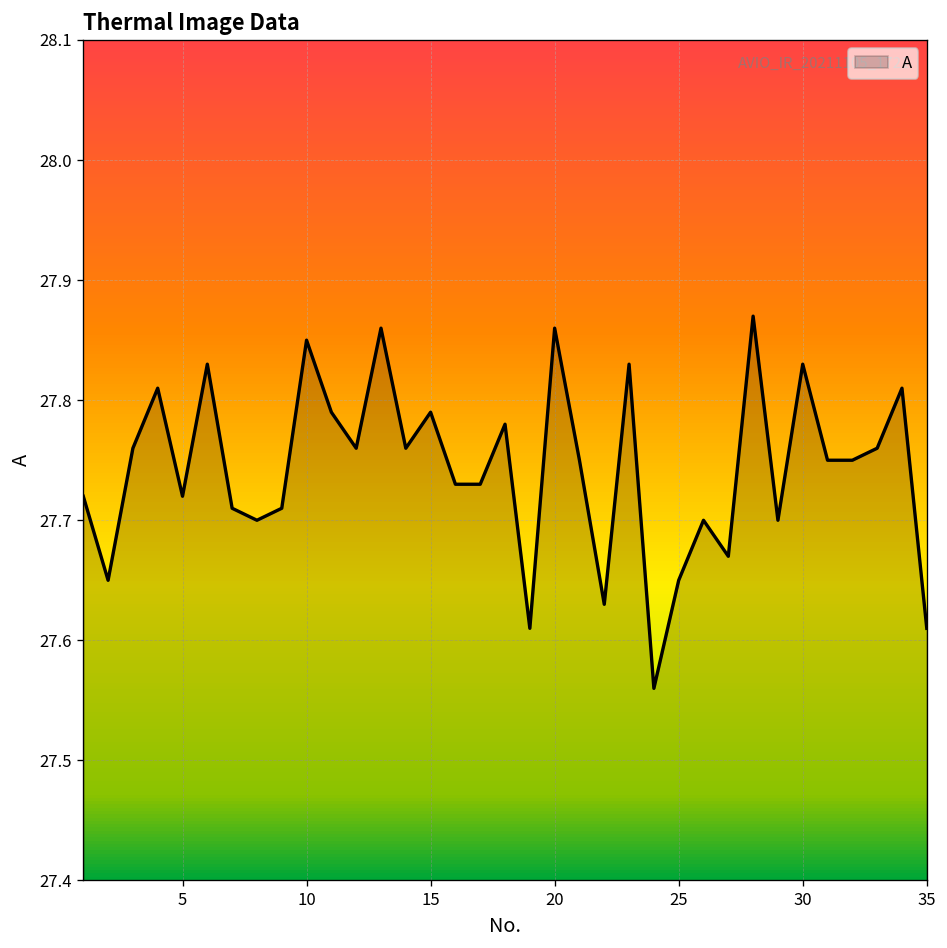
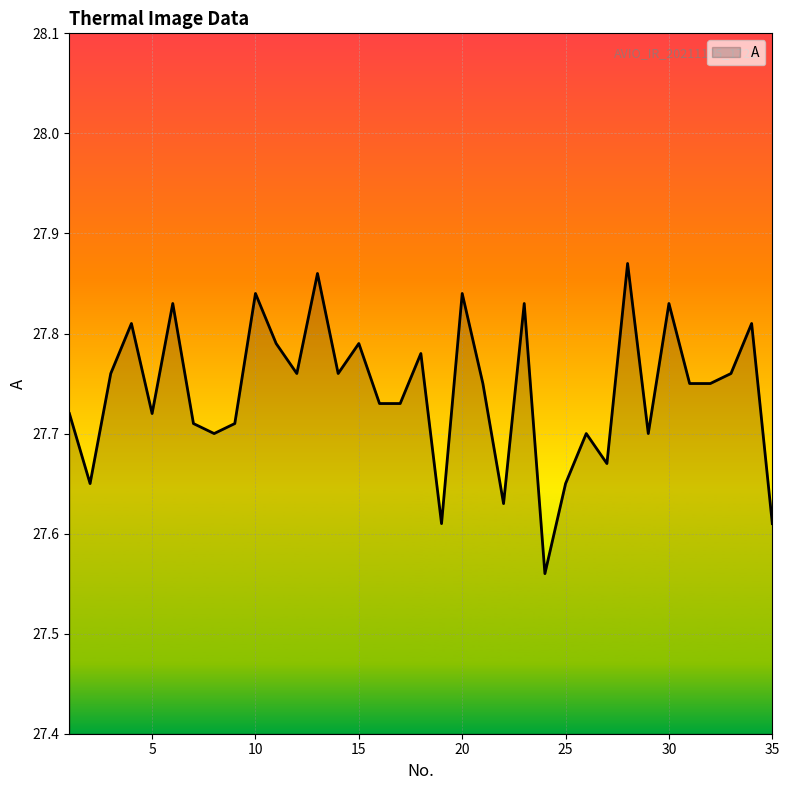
  {
    "5": 27.72,
-   "10": 27.85,
+   "10": 27.84,
    "15": 27.79,
-   "20": 27.86,
+   "20": 27.84,
    "25": 27.65,
    "30": 27.83,
    "35": 27.61
  }
